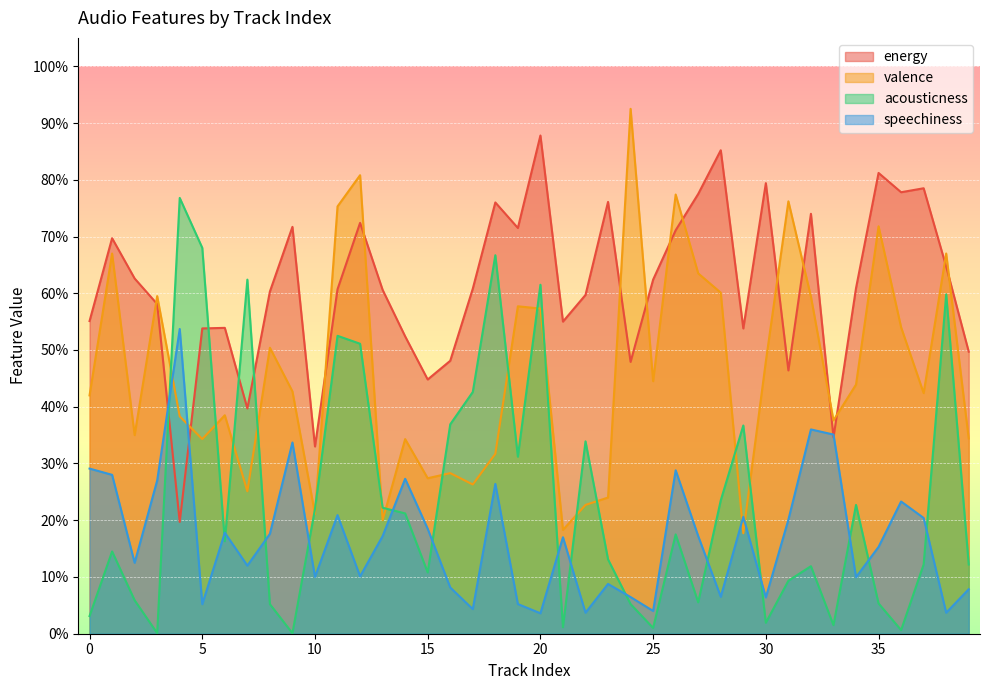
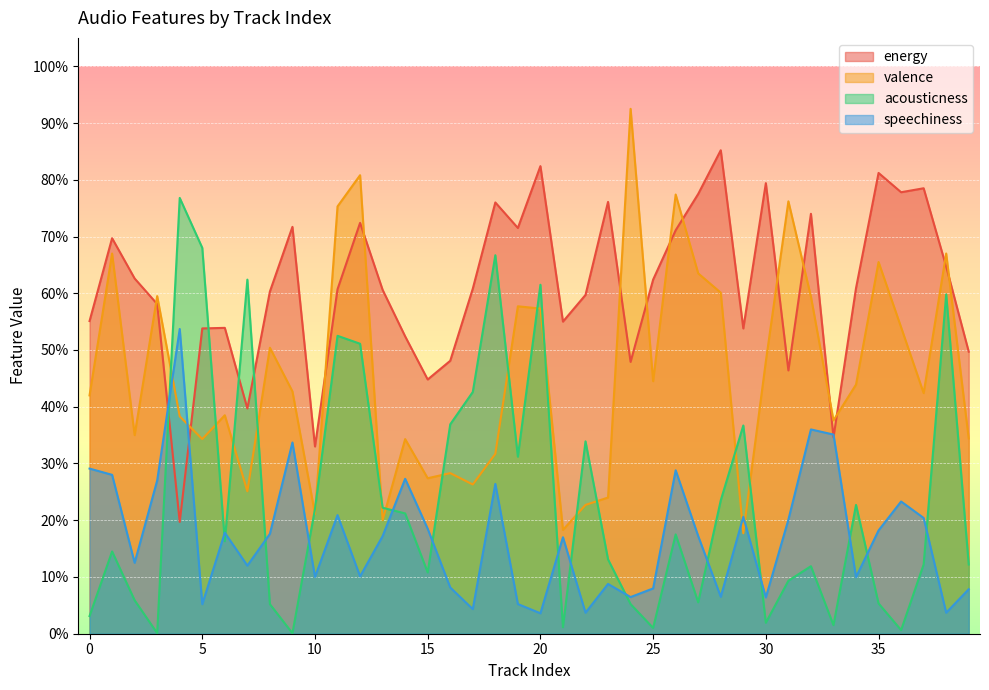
  {
    "energy": {
      "0": "55%",
      "5": "54%",
      "10": "33%",
      "15": "45%",
-     "20": "88%",
+     "20": "82%",
      "25": "62%",
      "30": "79%",
      "35": "81%"
    },
    "valence": {
      "0": "42%",
      "5": "34%",
      "10": "21%",
      "15": "27%",
      "20": "57%",
      "25": "45%",
      "30": "48%",
-     "35": "72%"
+     "35": "66%"
    },
    "acousticness": {
      "0": "3%",
      "5": "68%",
      "10": "22%",
      "15": "11%",
      "20": "62%",
      "25": "1%",
      "30": "2%",
      "35": "5%"
    },
    "speechiness": {
      "0": "29%",
      "5": "5%",
      "10": "10%",
      "15": "19%",
      "20": "4%",
-     "25": "4%",
+     "25": "8%",
      "30": "6%",
-     "35": "15%"
+     "35": "18%"
    }
  }
